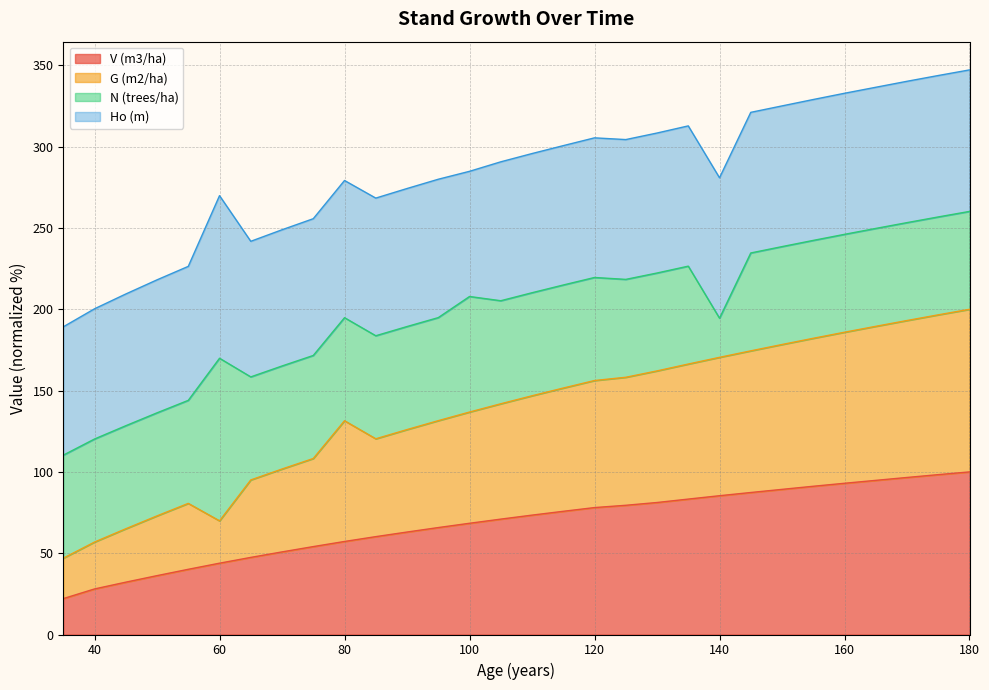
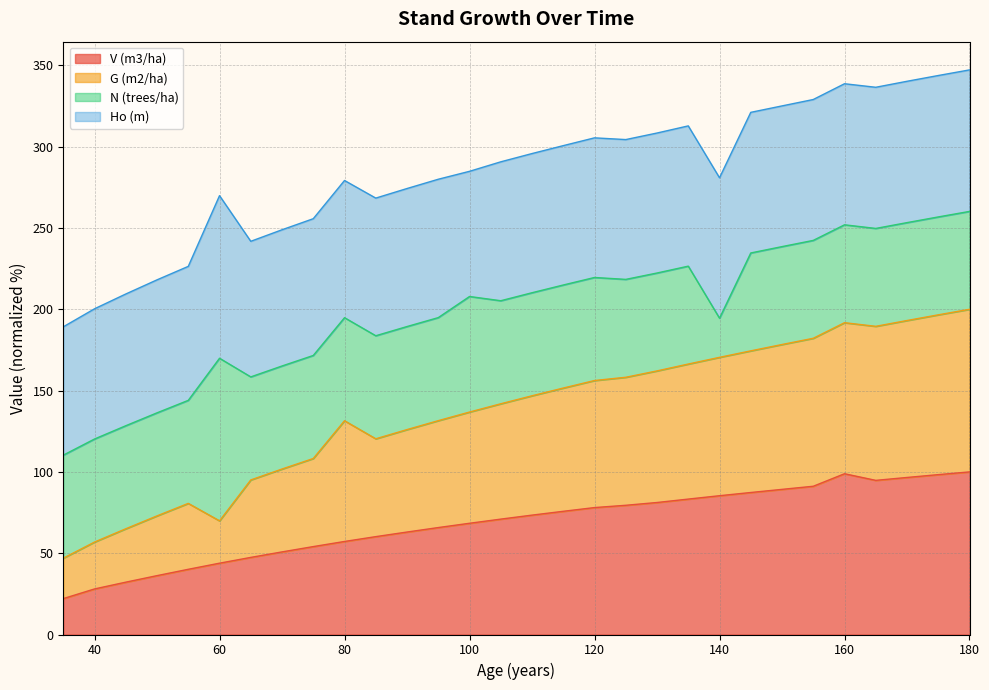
  {
    "V (m3/ha)": {
      "40": 28,
      "60": 44,
      "80": 57,
      "100": 68,
      "120": 78,
      "140": 85,
-     "160": 93,
+     "160": 99,
      "180": 100
    },
    "G (m2/ha)": {
      "40": 29,
      "60": 26,
      "80": 74,
      "100": 68,
      "120": 78,
      "140": 85,
      "160": 93,
      "180": 100
    },
    "N (trees/ha)": {
      "40": 63,
      "60": 100,
      "80": 63,
      "100": 71,
      "120": 63,
      "140": 24,
      "160": 60,
      "180": 60
    },
    "Ho (m)": {
      "40": 80,
      "60": 100,
      "80": 84,
      "100": 77,
      "120": 86,
      "140": 86,
      "160": 87,
      "180": 87
    }
  }
